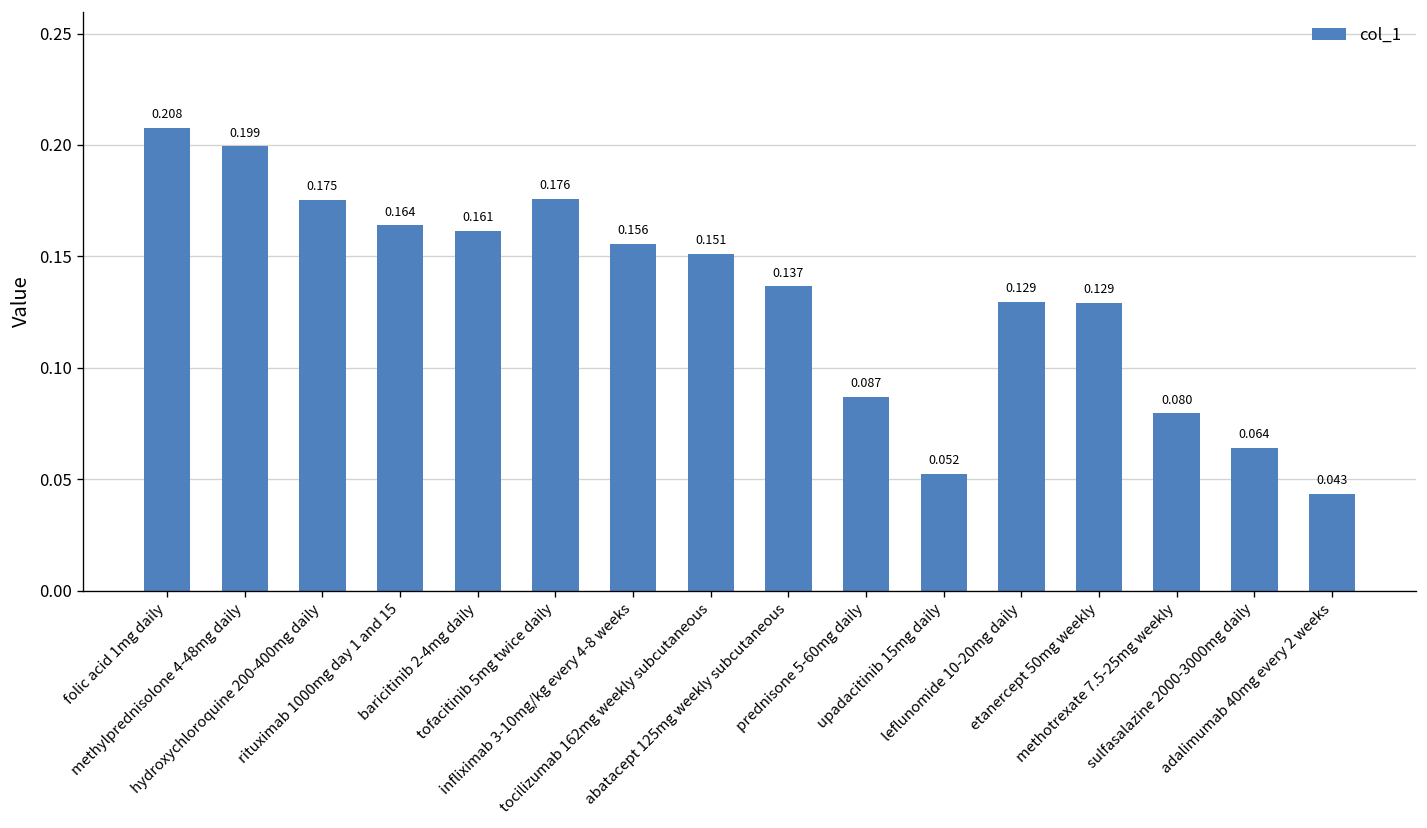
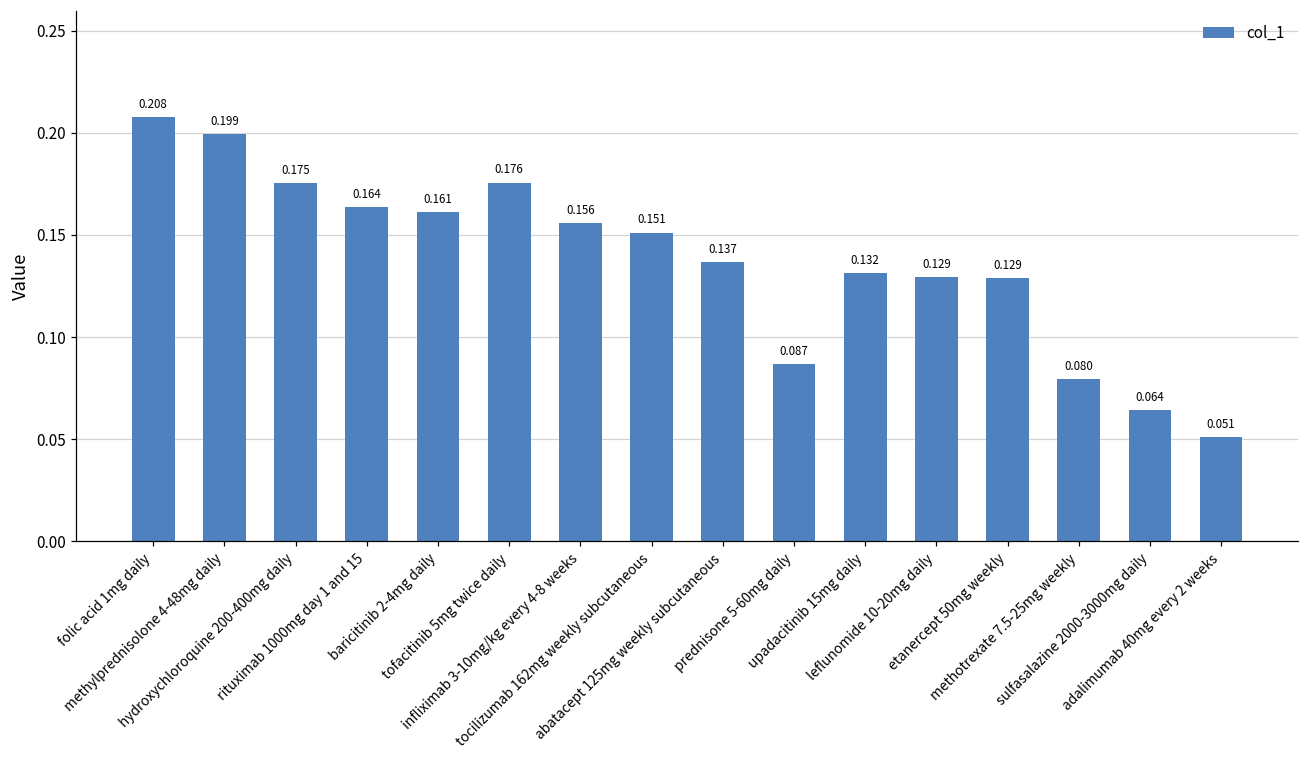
  {
    "folic acid 1mg daily": 0.208,
    "methylprednisolone 4-48mg daily": 0.199,
    "hydroxychloroquine 200-400mg daily": 0.175,
    "rituximab 1000mg day 1 and 15": 0.164,
    "baricitinib 2-4mg daily": 0.161,
    "tofacitinib 5mg twice daily": 0.176,
    "infliximab 3-10mg/kg every 4-8 weeks": 0.156,
    "tocilizumab 162mg weekly subcutaneous": 0.151,
    "abatacept 125mg weekly subcutaneous": 0.137,
    "prednisone 5-60mg daily": 0.087,
-   "upadacitinib 15mg daily": 0.052,
+   "upadacitinib 15mg daily": 0.132,
    "leflunomide 10-20mg daily": 0.129,
    "etanercept 50mg weekly": 0.129,
    "methotrexate 7.5-25mg weekly": 0.080,
    "sulfasalazine 2000-3000mg daily": 0.064,
-   "adalimumab 40mg every 2 weeks": 0.043
+   "adalimumab 40mg every 2 weeks": 0.051
  }
